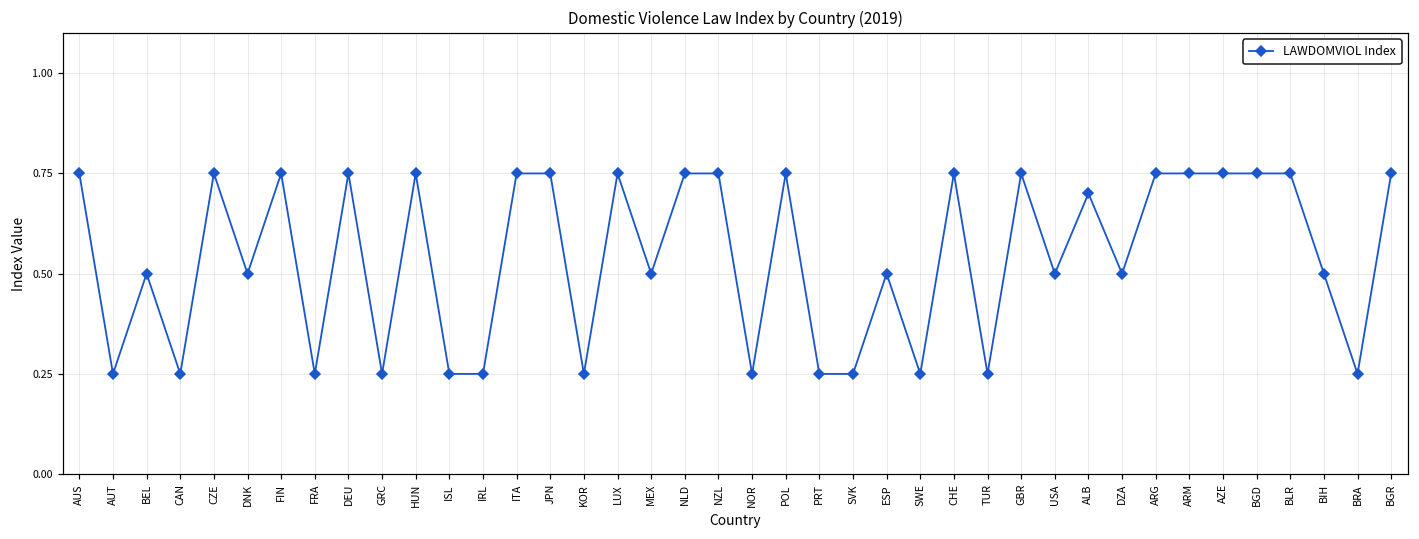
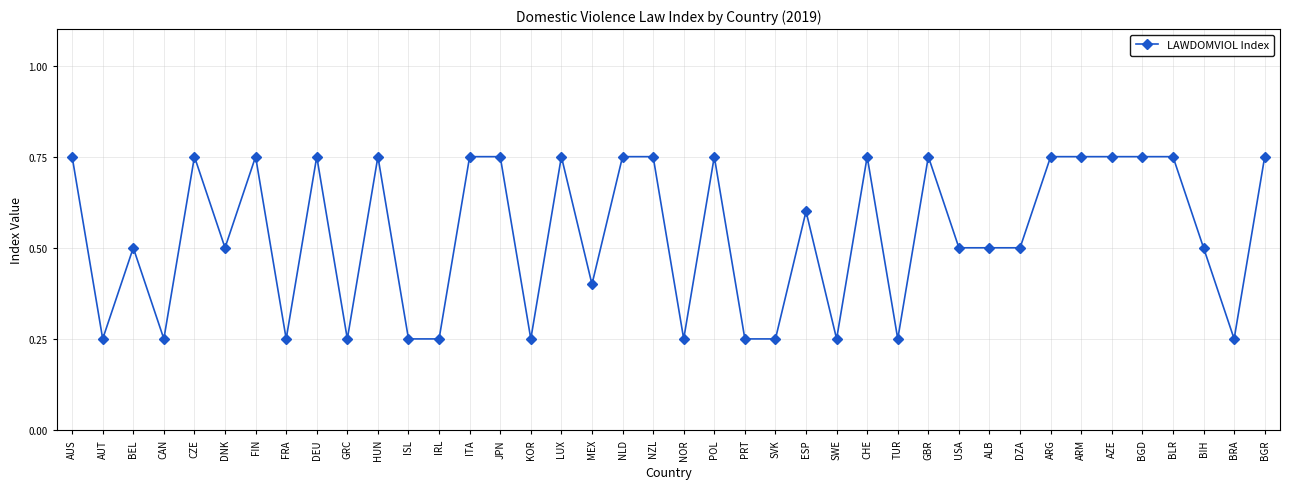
  {
    "AUS": 0.75,
    "AUT": 0.25,
    "BEL": 0.5,
    "CAN": 0.25,
    "CZE": 0.75,
    "DNK": 0.5,
    "FIN": 0.75,
    "FRA": 0.25,
    "DEU": 0.75,
    "GRC": 0.25,
    "HUN": 0.75,
    "ISL": 0.25,
    "IRL": 0.25,
    "ITA": 0.75,
    "JPN": 0.75,
    "KOR": 0.25,
    "LUX": 0.75,
-   "MEX": 0.5,
+   "MEX": 0.4,
    "NLD": 0.75,
    "NZL": 0.75,
    "NOR": 0.25,
    "POL": 0.75,
    "PRT": 0.25,
    "SVK": 0.25,
-   "ESP": 0.5,
+   "ESP": 0.6,
    "SWE": 0.25,
    "CHE": 0.75,
    "TUR": 0.25,
    "GBR": 0.75,
    "USA": 0.5,
-   "ALB": 0.7,
+   "ALB": 0.5,
    "DZA": 0.5,
    "ARG": 0.75,
    "ARM": 0.75,
    "AZE": 0.75,
    "BGD": 0.75,
    "BLR": 0.75,
    "BIH": 0.5,
    "BRA": 0.25,
    "BGR": 0.75
  }
